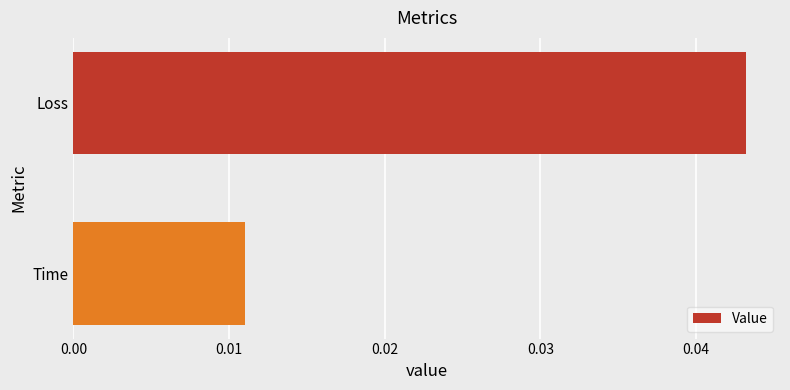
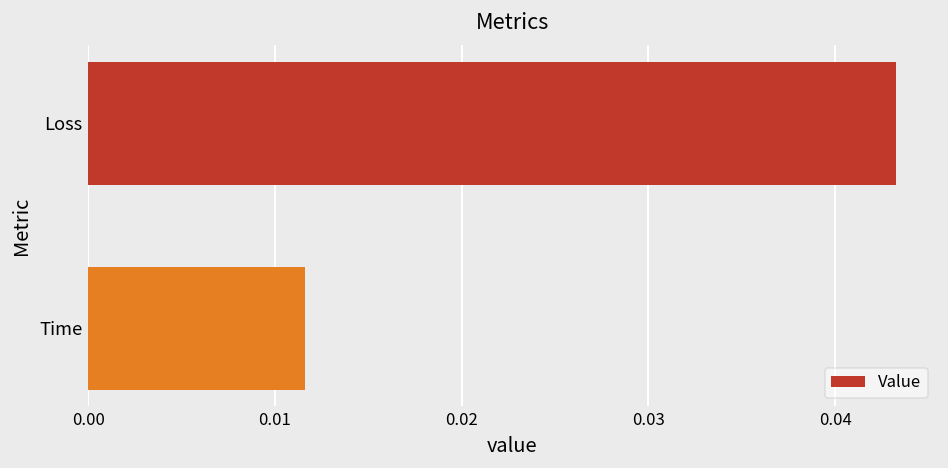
  {
    "Loss": 0.0432,
-   "Time": 0.0110
+   "Time": 0.0116
  }
